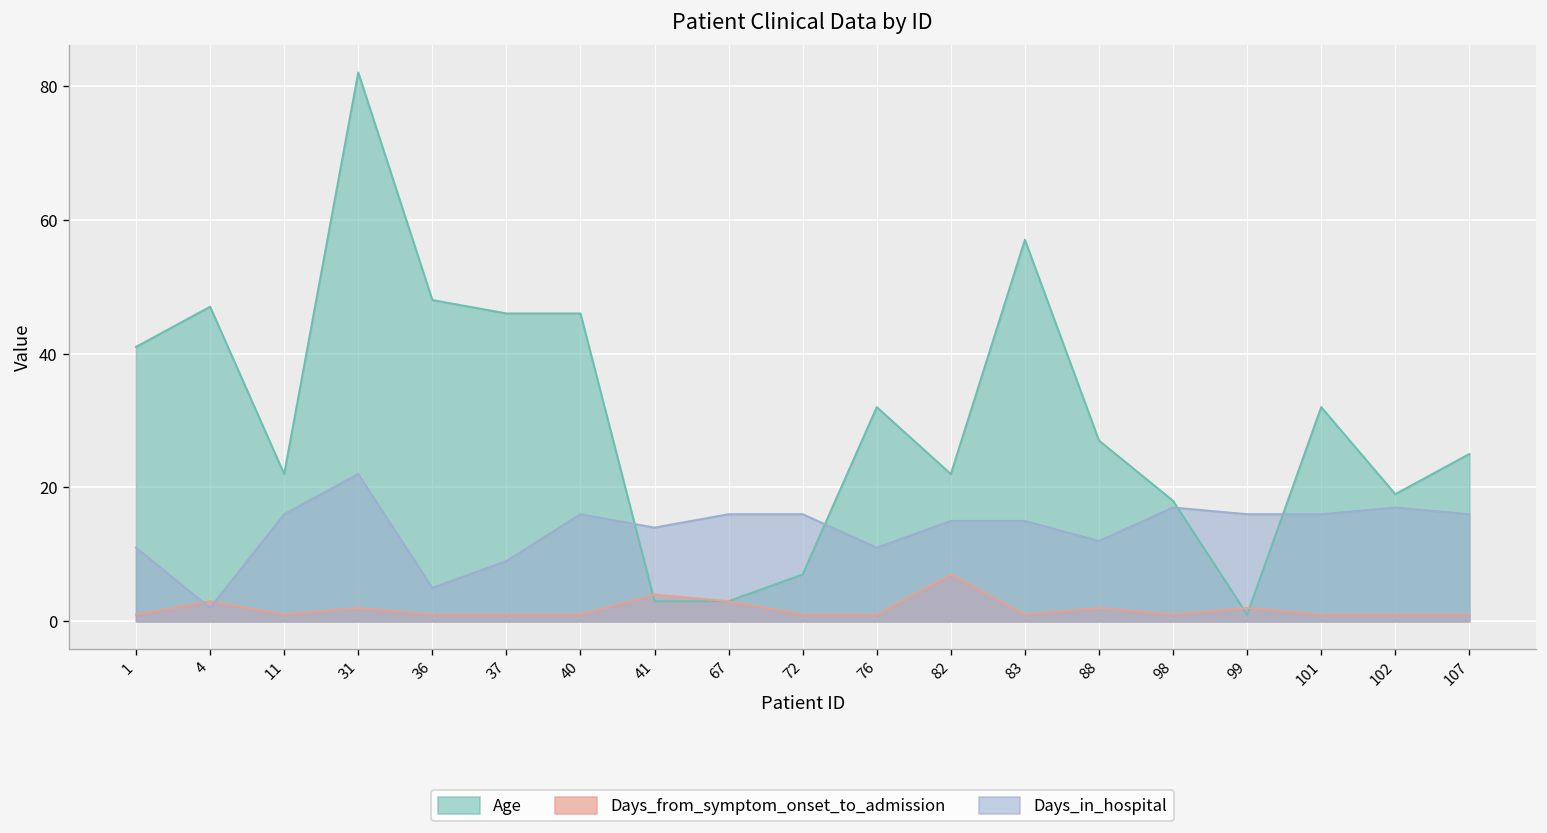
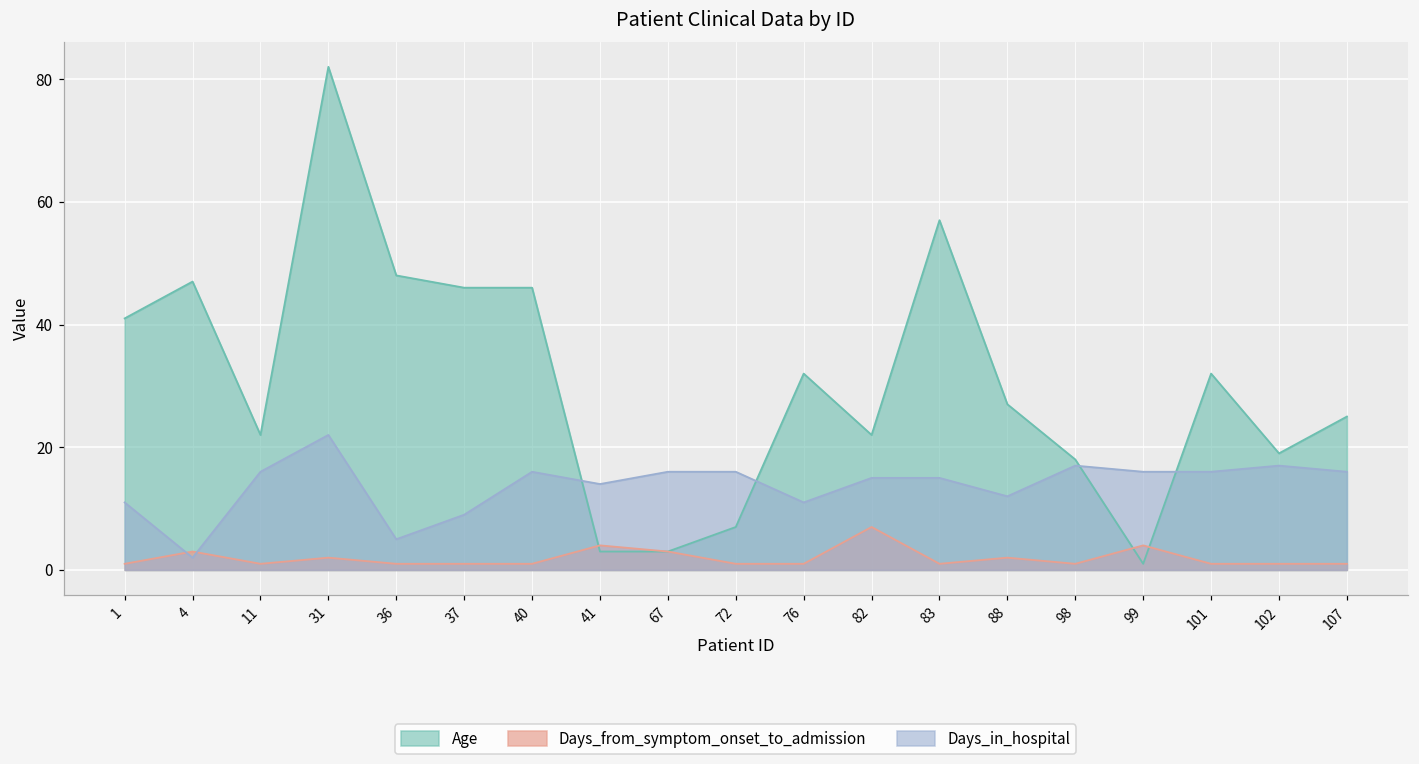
  {
    "Days_from_symptom_onset_to_admission": {
      "1": 1,
      "4": 3,
      "11": 1,
      "31": 2,
      "36": 1,
      "37": 1,
      "40": 1,
      "41": 4,
      "72": 1,
      "76": 1,
      "82": 7,
      "83": 1,
      "88": 2,
      "98": 1,
-     "99": 2,
+     "99": 4,
      "101": 1,
      "102": 1,
      "107": 1
    }
  }
